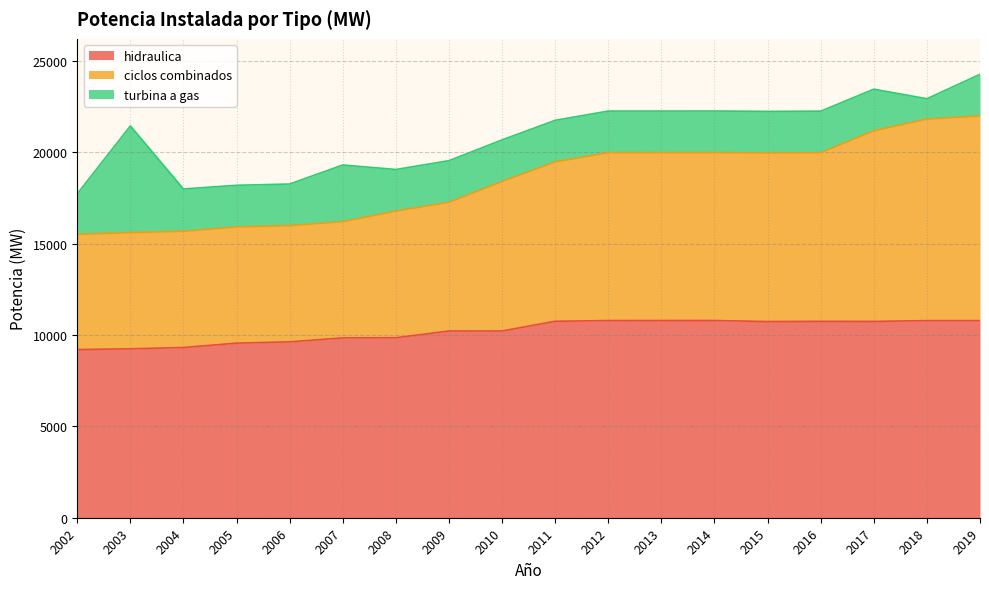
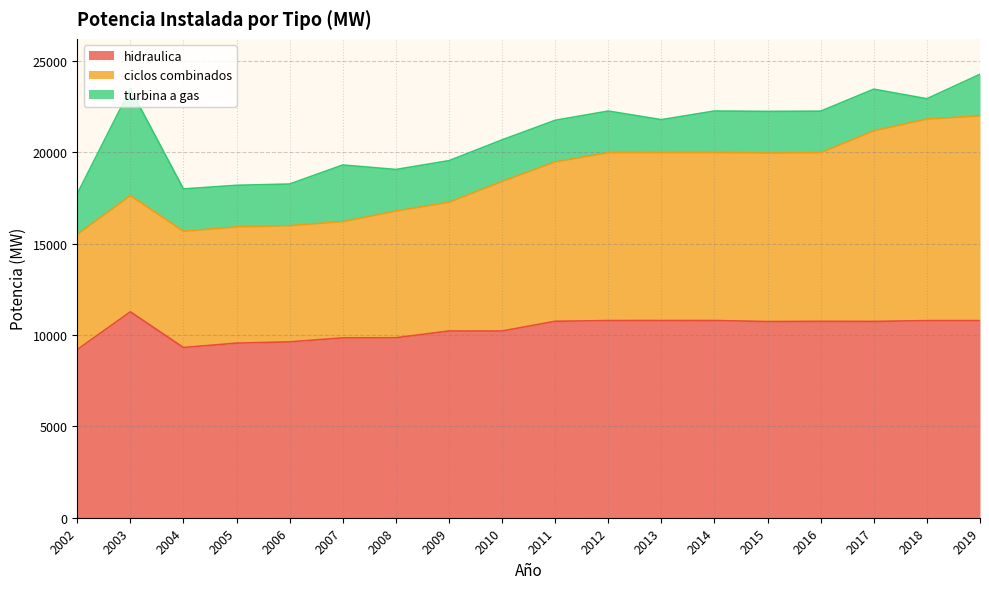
  {
    "hidraulica": {
      "2002": 9200,
-     "2003": 9200,
+     "2003": 11300,
      "2004": 9300,
      "2005": 9600,
      "2006": 9600,
      "2007": 9800,
      "2008": 9900,
      "2009": 10200,
      "2010": 10200,
      "2011": 10800,
      "2012": 10800,
      "2013": 10800,
      "2014": 10800,
      "2015": 10700,
      "2016": 10800,
      "2017": 10700,
      "2018": 10800,
      "2019": 10800
    },
    "ciclos combinados": {
      "2002": 6300,
      "2003": 6400,
      "2004": 6400,
      "2005": 6400,
      "2006": 6400,
      "2007": 6400,
      "2008": 6900,
      "2009": 7000,
      "2010": 8200,
      "2011": 8700,
      "2012": 9200,
      "2013": 9200,
      "2014": 9200,
      "2015": 9200,
      "2016": 9200,
      "2017": 10400,
      "2018": 11000,
      "2019": 11200
    },
    "turbina a gas": {
      "2002": 2200,
      "2004": 2300,
      "2005": 2300,
      "2006": 2300,
      "2007": 3100,
      "2008": 2300,
      "2009": 2300,
      "2010": 2300,
      "2011": 2300,
      "2012": 2300,
-     "2013": 2300,
+     "2013": 1800,
      "2014": 2300,
      "2015": 2300,
      "2016": 2300,
      "2017": 2300,
      "2018": 1100,
      "2019": 2300
    }
  }
